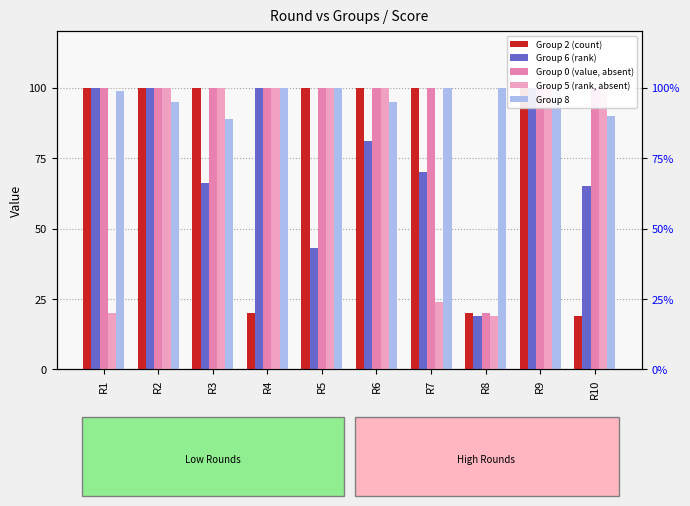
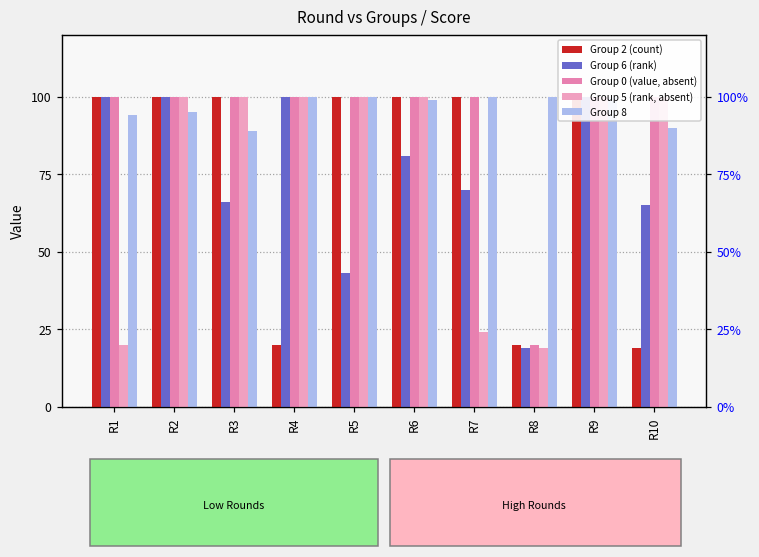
  {
    "Group 8": {
-     "R1": 99,
+     "R1": 94,
      "R2": 95,
      "R3": 89,
      "R4": 100,
      "R5": 100,
-     "R6": 95,
+     "R6": 99,
      "R7": 100,
      "R8": 100,
      "R10": 90
    }
  }
